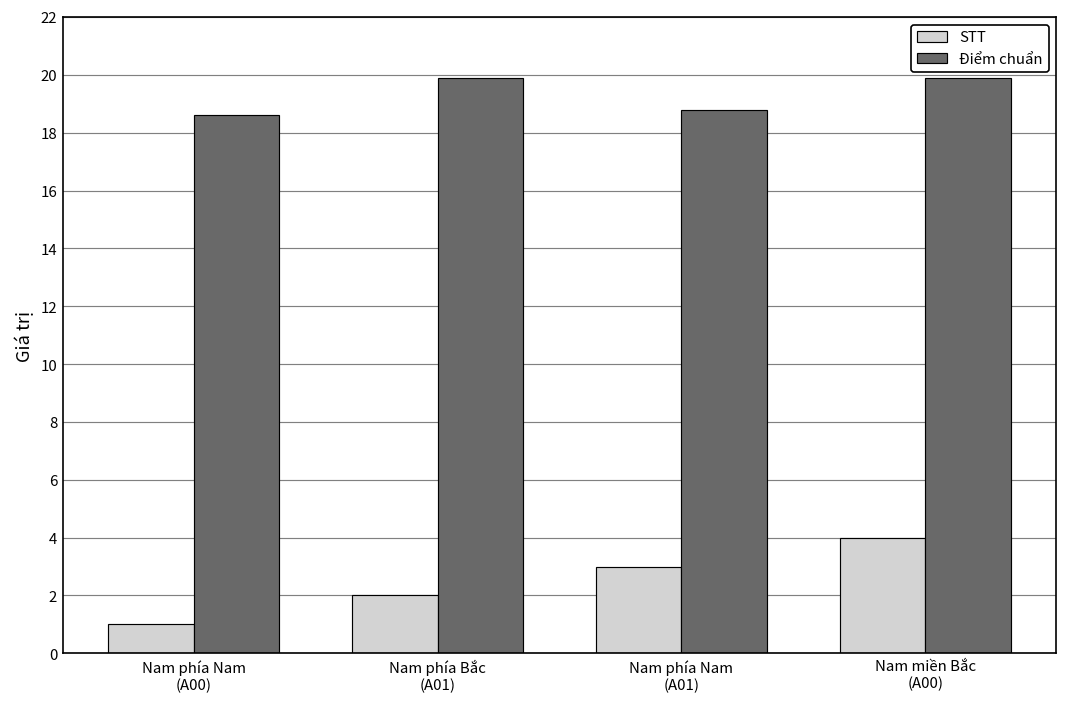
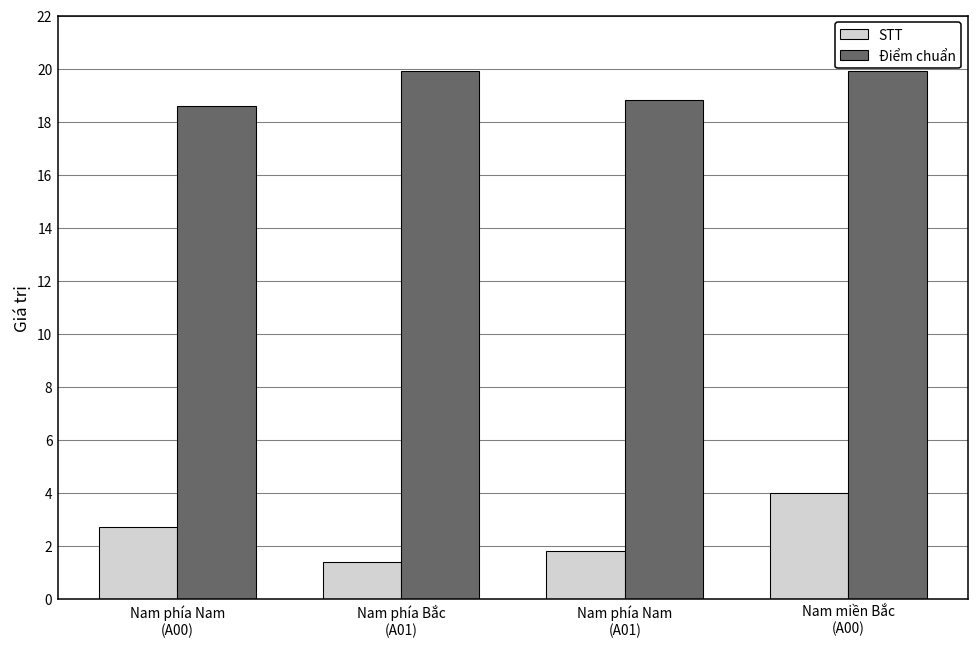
  {
    "STT": {
-     "Nam phía Nam (A00)": 1.0,
-     "Nam phía Bắc (A01)": 2.0,
-     "Nam phía Nam (A01)": 3.0,
+     "Nam phía Nam (A00)": 2.7,
+     "Nam phía Bắc (A01)": 1.4,
+     "Nam phía Nam (A01)": 1.8,
      "Nam miền Bắc (A00)": 4.0
    },
    "Điểm chuẩn": {
      "Nam phía Nam (A00)": 18.6,
      "Nam phía Bắc (A01)": 19.9,
      "Nam phía Nam (A01)": 18.8,
      "Nam miền Bắc (A00)": 19.9
    }
  }
